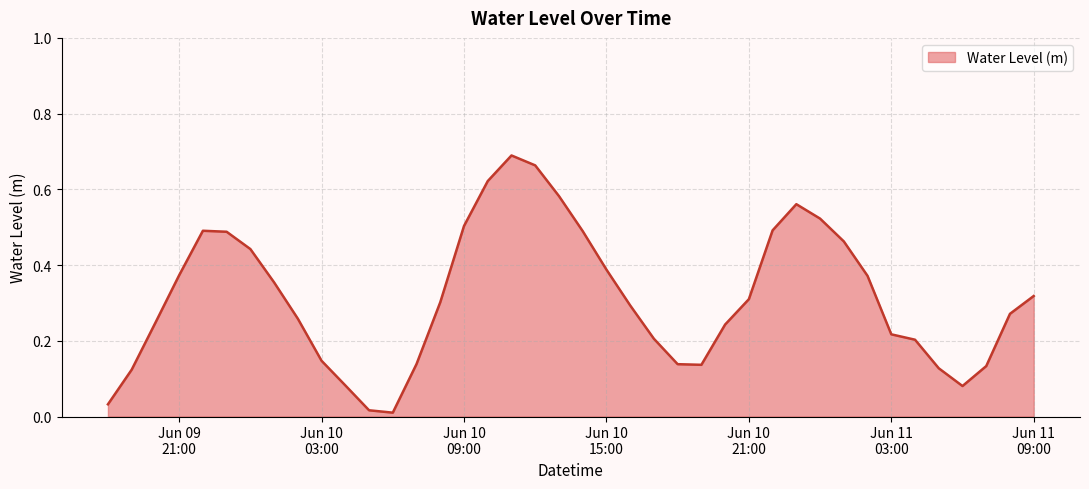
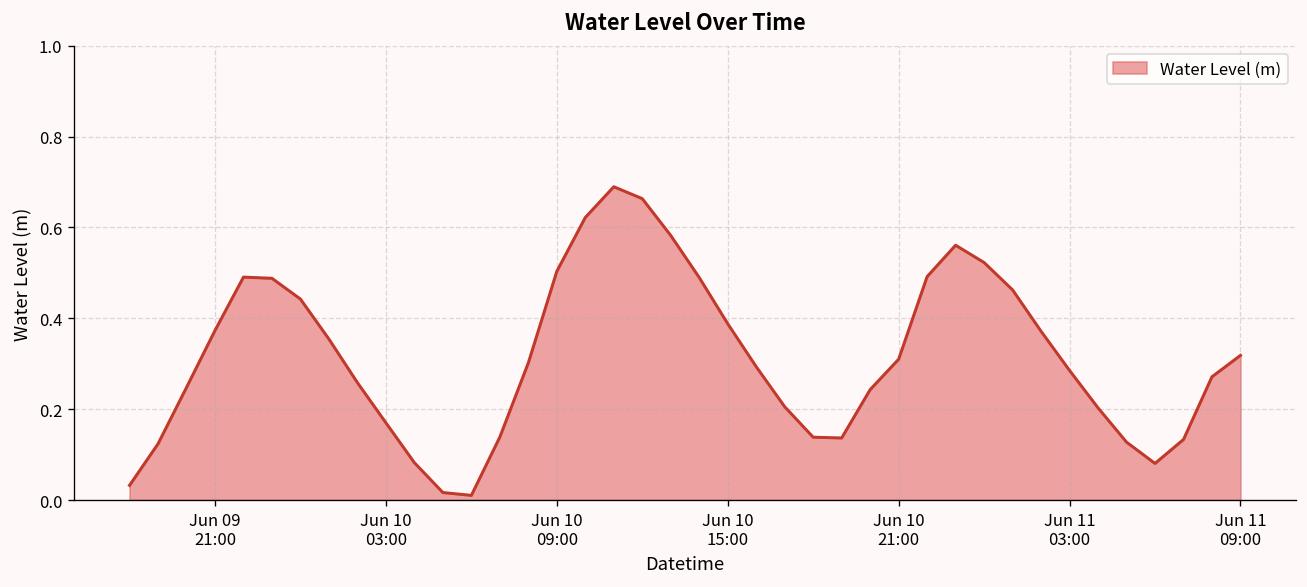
  {
    "Jun 09 21:00": 0.37,
-   "Jun 10 03:00": 0.15,
+   "Jun 10 03:00": 0.17,
    "Jun 10 09:00": 0.50,
    "Jun 10 15:00": 0.39,
    "Jun 10 21:00": 0.31,
-   "Jun 11 03:00": 0.22,
+   "Jun 11 03:00": 0.29,
    "Jun 11 09:00": 0.32
  }
